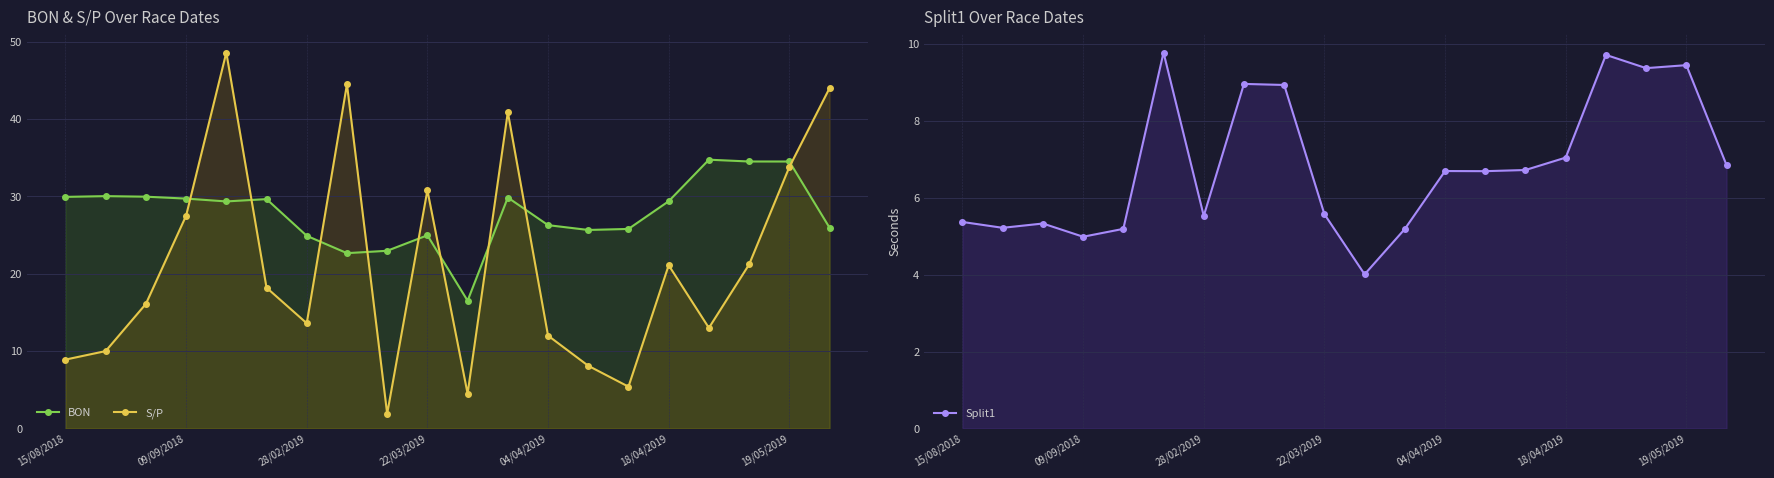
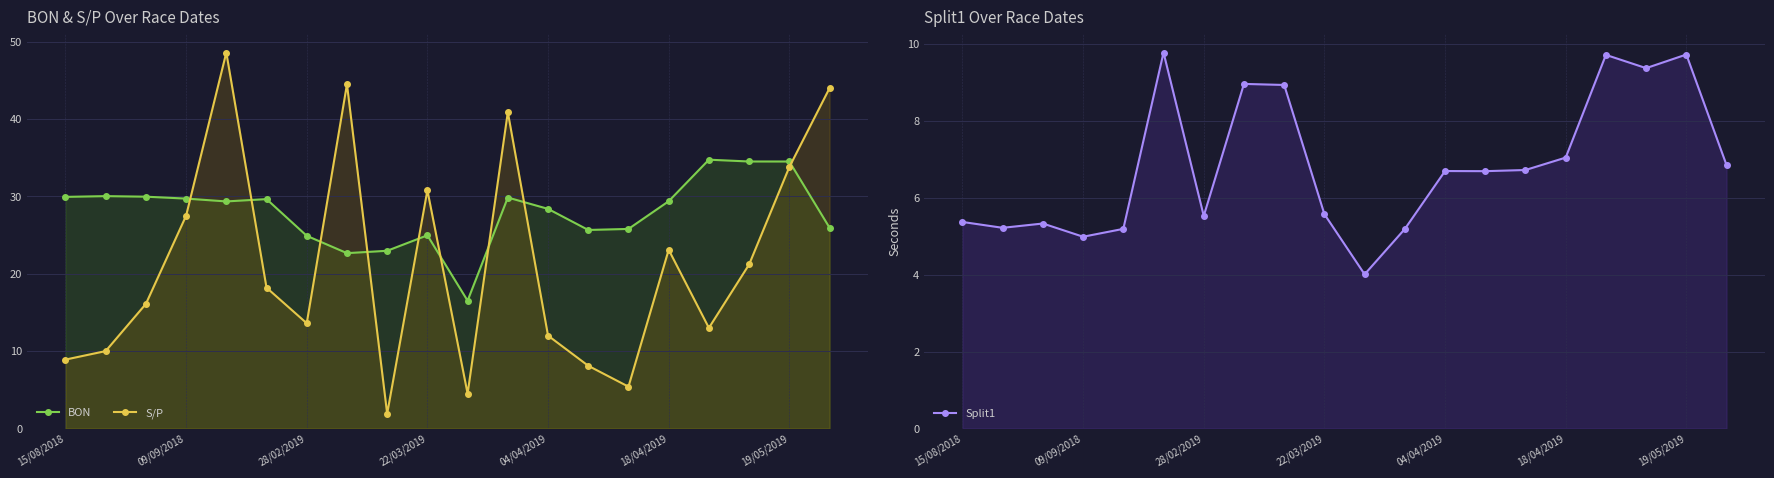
  {
    "BON & S/P Over Race Dates": {
      "BON": {
        "15/08/2018": 30,
        "09/09/2018": 30,
        "28/02/2019": 25,
        "22/03/2019": 25,
-       "04/04/2019": 26,
+       "04/04/2019": 28,
        "18/04/2019": 29,
        "19/05/2019": 35
      },
      "S/P": {
        "15/08/2018": 9,
        "09/09/2018": 28,
        "28/02/2019": 14,
        "22/03/2019": 31,
        "04/04/2019": 12,
-       "18/04/2019": 21,
+       "18/04/2019": 23,
        "19/05/2019": 34
      }
    },
    "Split1 Over Race Dates": {
      "15/08/2018": 5.4,
      "09/09/2018": 5.0,
      "28/02/2019": 5.5,
      "22/03/2019": 5.6,
      "04/04/2019": 6.7,
      "18/04/2019": 7.0,
-     "19/05/2019": 9.5
+     "19/05/2019": 9.7
    }
  }
